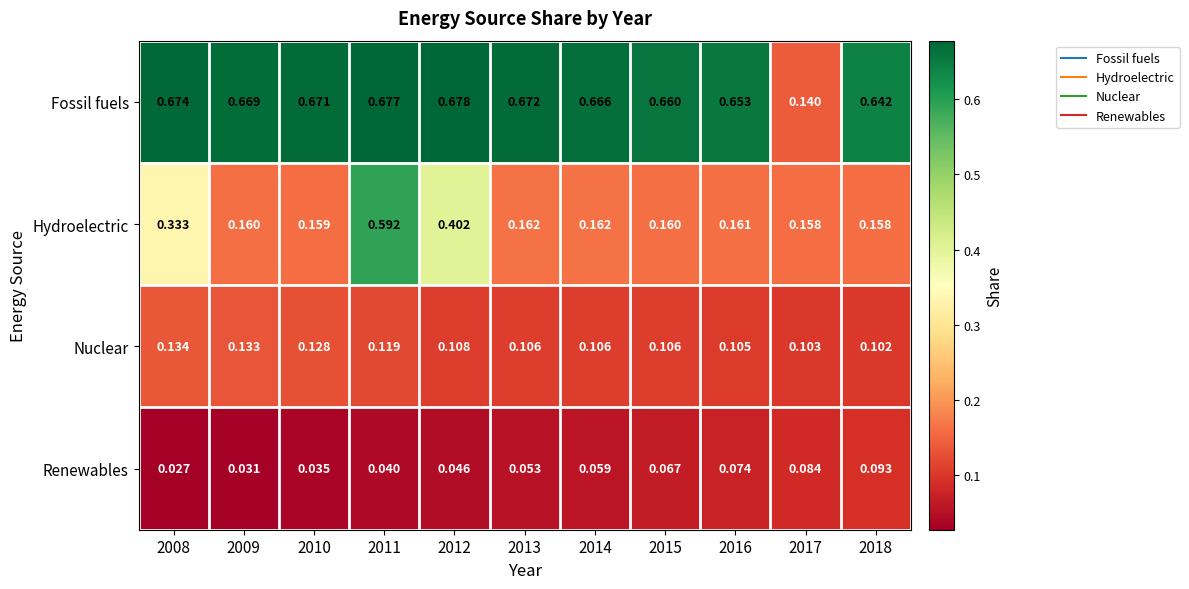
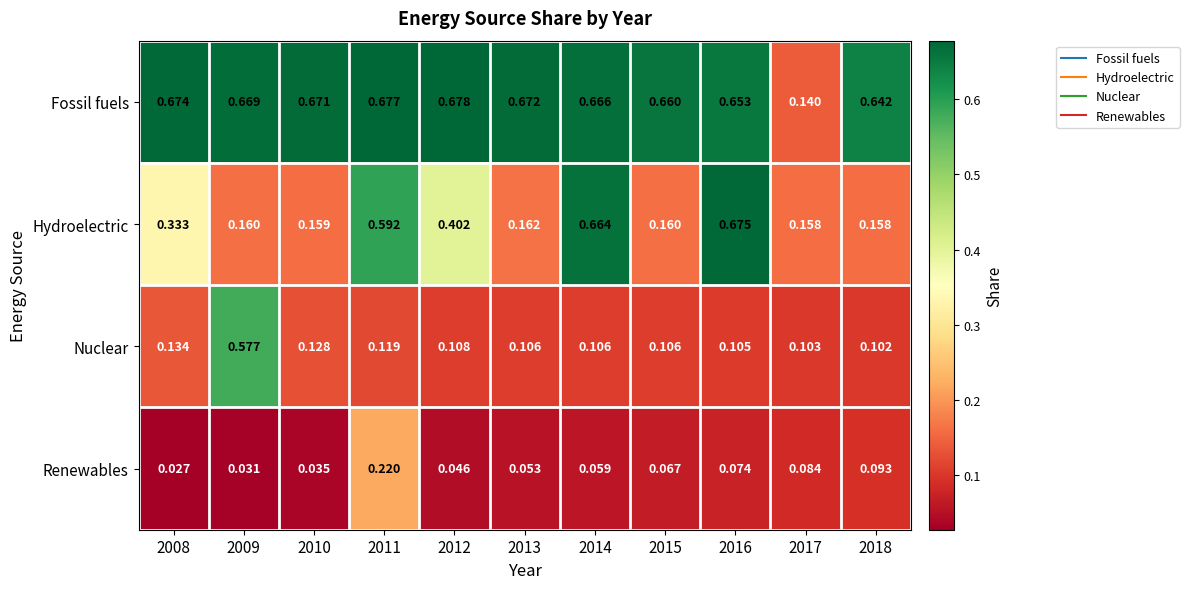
  {
    "Fossil fuels": {
      "2008": 0.674,
      "2009": 0.669,
      "2010": 0.671,
      "2011": 0.677,
      "2012": 0.678,
      "2013": 0.672,
      "2014": 0.666,
      "2015": 0.660,
      "2016": 0.653,
      "2017": 0.140,
      "2018": 0.642
    },
    "Hydroelectric": {
      "2008": 0.333,
      "2009": 0.160,
      "2010": 0.159,
      "2011": 0.592,
      "2012": 0.402,
      "2013": 0.162,
-     "2014": 0.162,
+     "2014": 0.664,
      "2015": 0.160,
-     "2016": 0.161,
+     "2016": 0.675,
      "2017": 0.158,
      "2018": 0.158
    },
    "Nuclear": {
      "2008": 0.134,
-     "2009": 0.133,
+     "2009": 0.577,
      "2010": 0.128,
      "2011": 0.119,
      "2012": 0.108,
      "2013": 0.106,
      "2014": 0.106,
      "2015": 0.106,
      "2016": 0.105,
      "2017": 0.103,
      "2018": 0.102
    },
    "Renewables": {
      "2008": 0.027,
      "2009": 0.031,
      "2010": 0.035,
-     "2011": 0.040,
+     "2011": 0.220,
      "2012": 0.046,
      "2013": 0.053,
      "2014": 0.059,
      "2015": 0.067,
      "2016": 0.074,
      "2017": 0.084,
      "2018": 0.093
    }
  }
